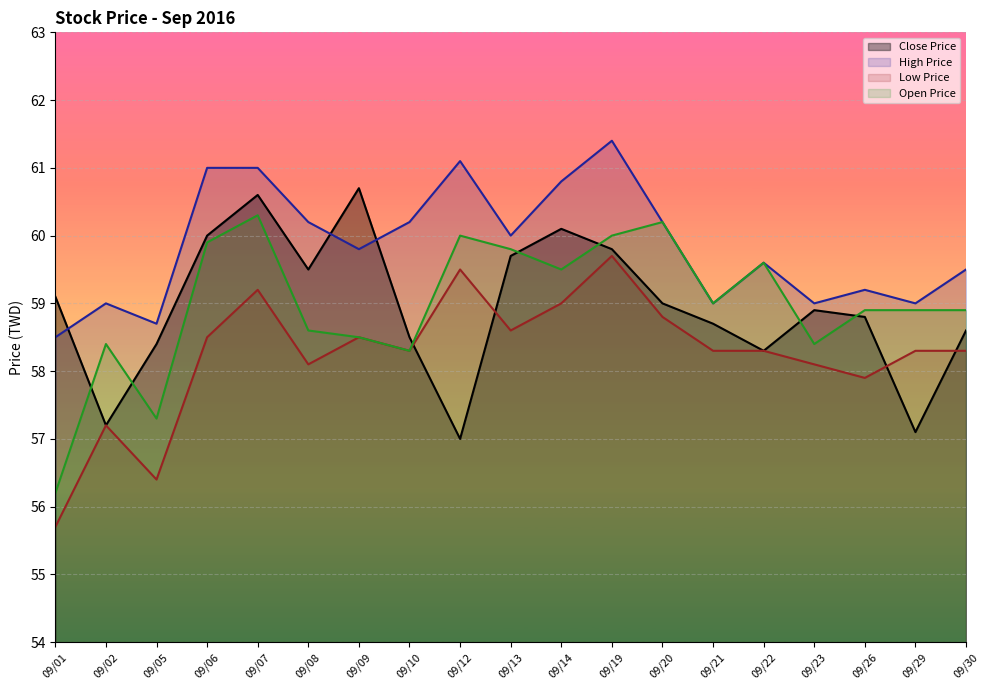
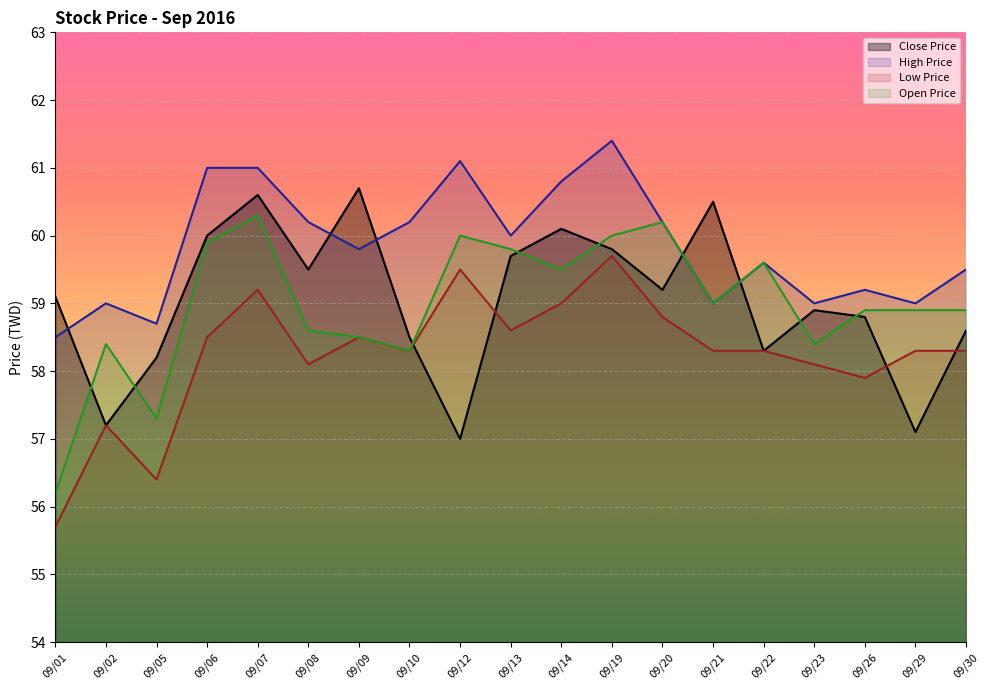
  {
    "Close Price": {
      "09/01": 59.1,
-     "09/05": 58.4,
+     "09/05": 58.2,
      "09/06": 60.0,
      "09/07": 60.6,
      "09/08": 59.5,
      "09/09": 60.7,
      "09/10": 58.5,
      "09/12": 57.0,
      "09/13": 59.7,
      "09/14": 60.1,
      "09/19": 59.8,
-     "09/20": 59.0,
-     "09/21": 58.7,
+     "09/20": 59.2,
+     "09/21": 60.5,
      "09/23": 58.9,
      "09/26": 58.8,
      "09/29": 57.1,
      "09/30": 58.6
    }
  }
